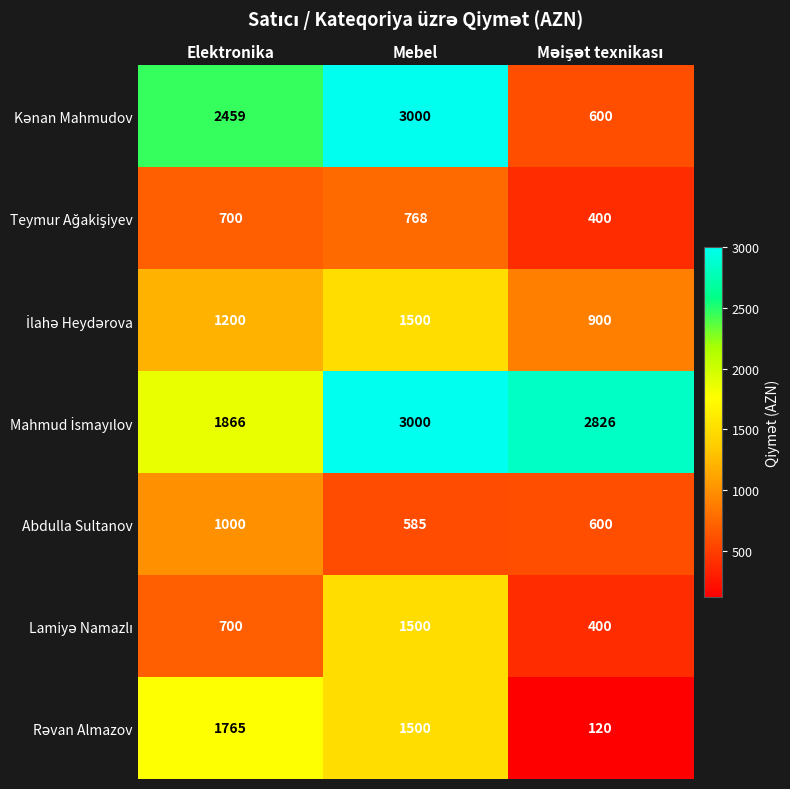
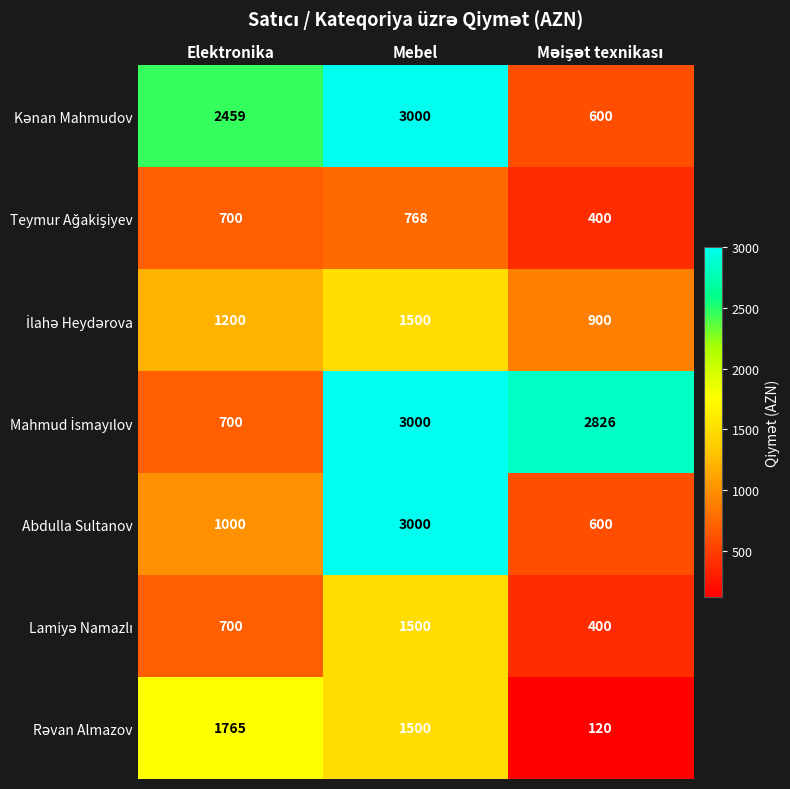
  {
    "Kənan Mahmudov": {
      "Elektronika": 2459,
      "Mebel": 3000,
      "Məişət texnikası": 600
    },
    "Teymur Ağakişiyev": {
      "Elektronika": 700,
      "Mebel": 768,
      "Məişət texnikası": 400
    },
    "İlahə Heydərova": {
      "Elektronika": 1200,
      "Mebel": 1500,
      "Məişət texnikası": 900
    },
    "Mahmud İsmayılov": {
-     "Elektronika": 1866,
+     "Elektronika": 700,
      "Mebel": 3000,
      "Məişət texnikası": 2826
    },
    "Abdulla Sultanov": {
      "Elektronika": 1000,
-     "Mebel": 585,
+     "Mebel": 3000,
      "Məişət texnikası": 600
    },
    "Lamiyə Namazlı": {
      "Elektronika": 700,
      "Mebel": 1500,
      "Məişət texnikası": 400
    },
    "Rəvan Almazov": {
      "Elektronika": 1765,
      "Mebel": 1500,
      "Məişət texnikası": 120
    }
  }
